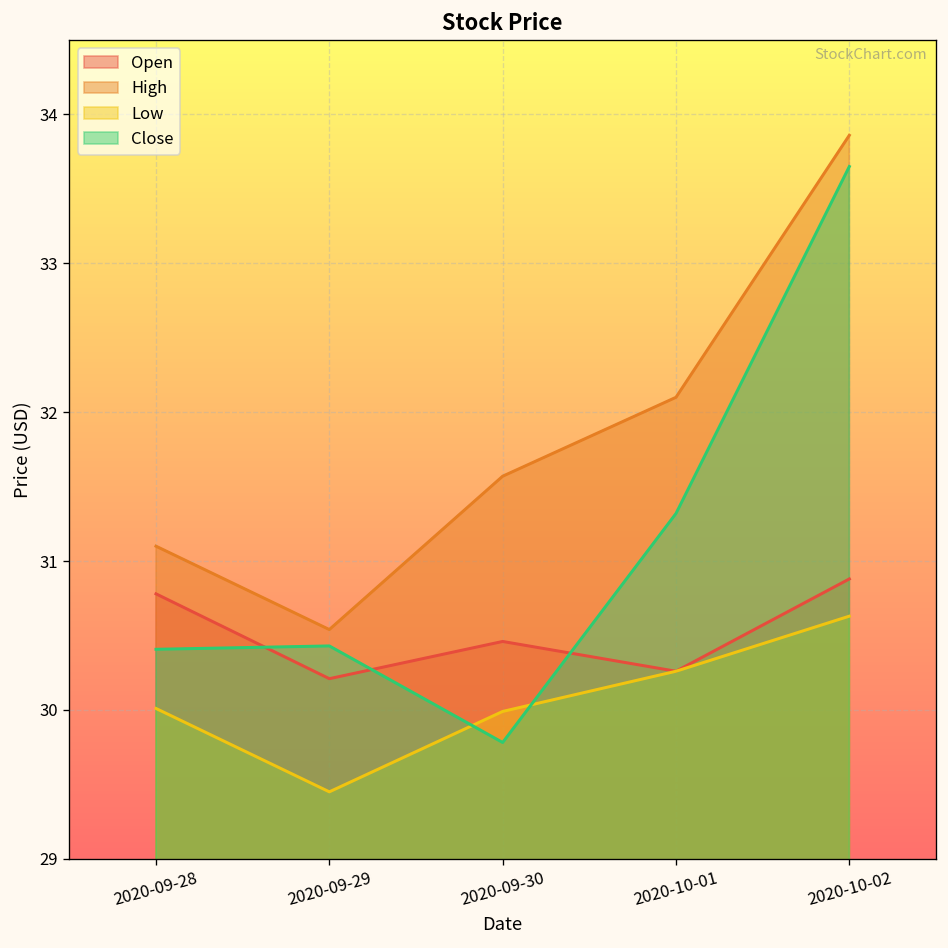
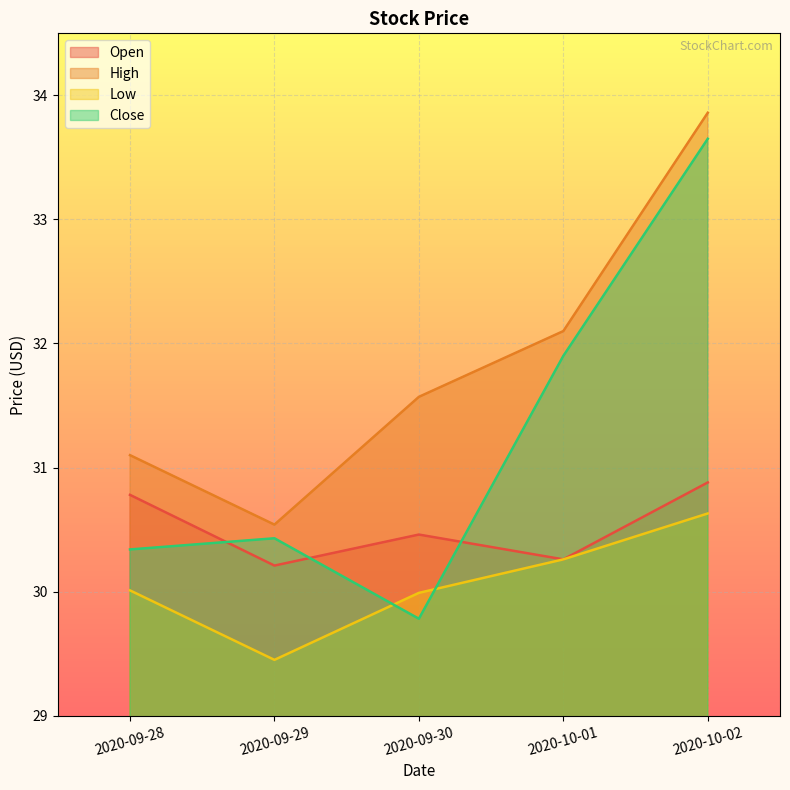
  {
    "Close": {
-     "2020-09-28": 30.41,
+     "2020-09-28": 30.34,
      "2020-09-29": 30.43,
      "2020-09-30": 29.78,
-     "2020-10-01": 31.32,
+     "2020-10-01": 31.90,
      "2020-10-02": 33.65
    }
  }
